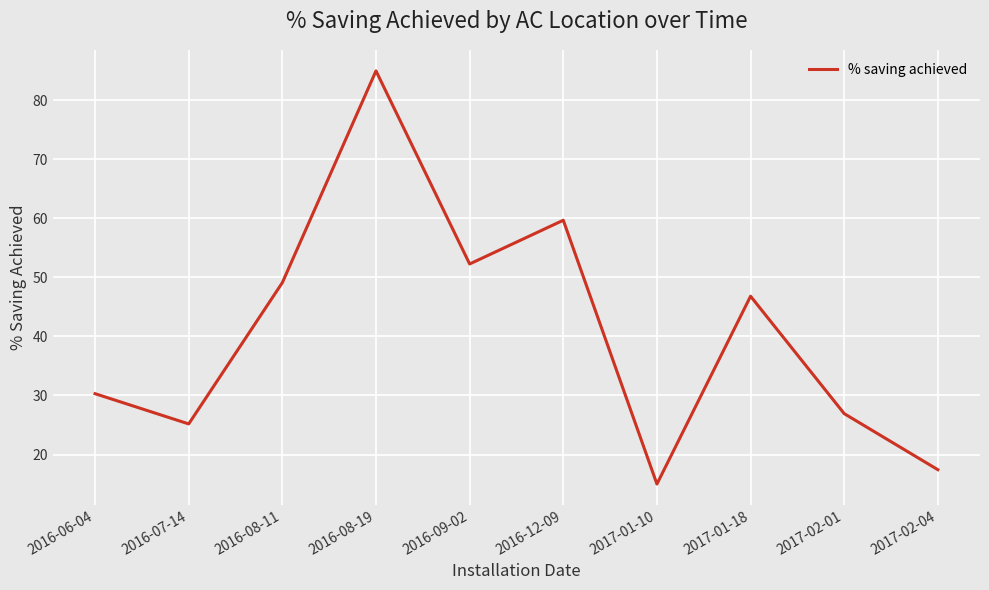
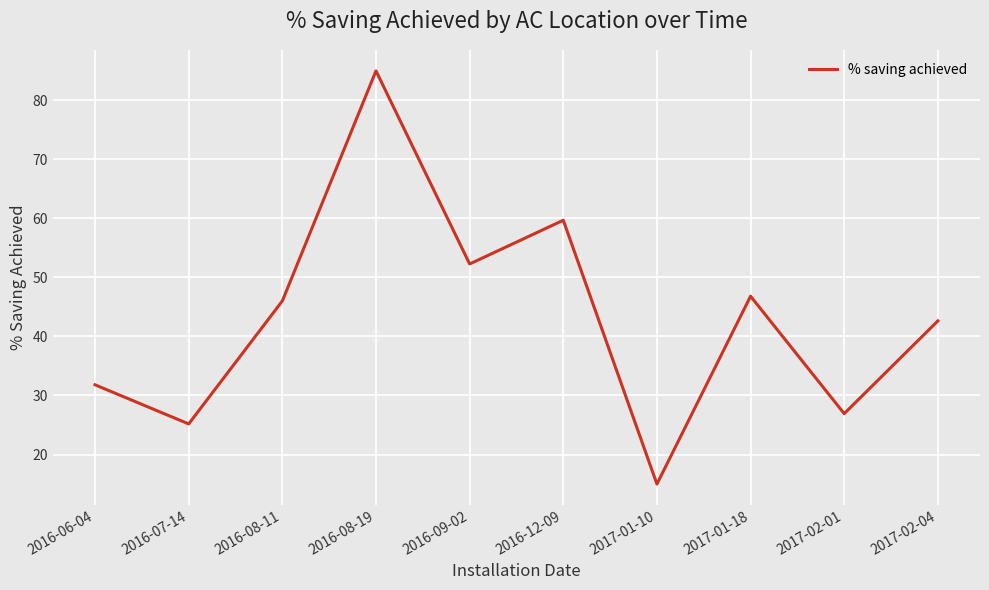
  {
-   "2016-06-04": 30,
+   "2016-06-04": 32,
    "2016-07-14": 25,
-   "2016-08-11": 49,
+   "2016-08-11": 46,
    "2016-08-19": 85,
    "2016-09-02": 52,
    "2016-12-09": 60,
    "2017-01-10": 15,
    "2017-01-18": 47,
    "2017-02-01": 27,
-   "2017-02-04": 17
+   "2017-02-04": 43
  }
